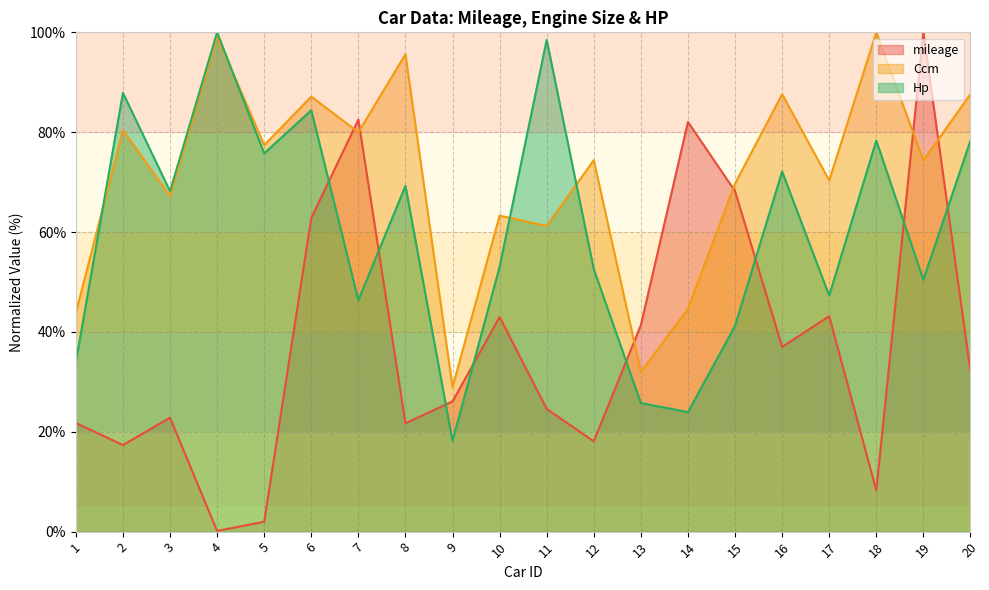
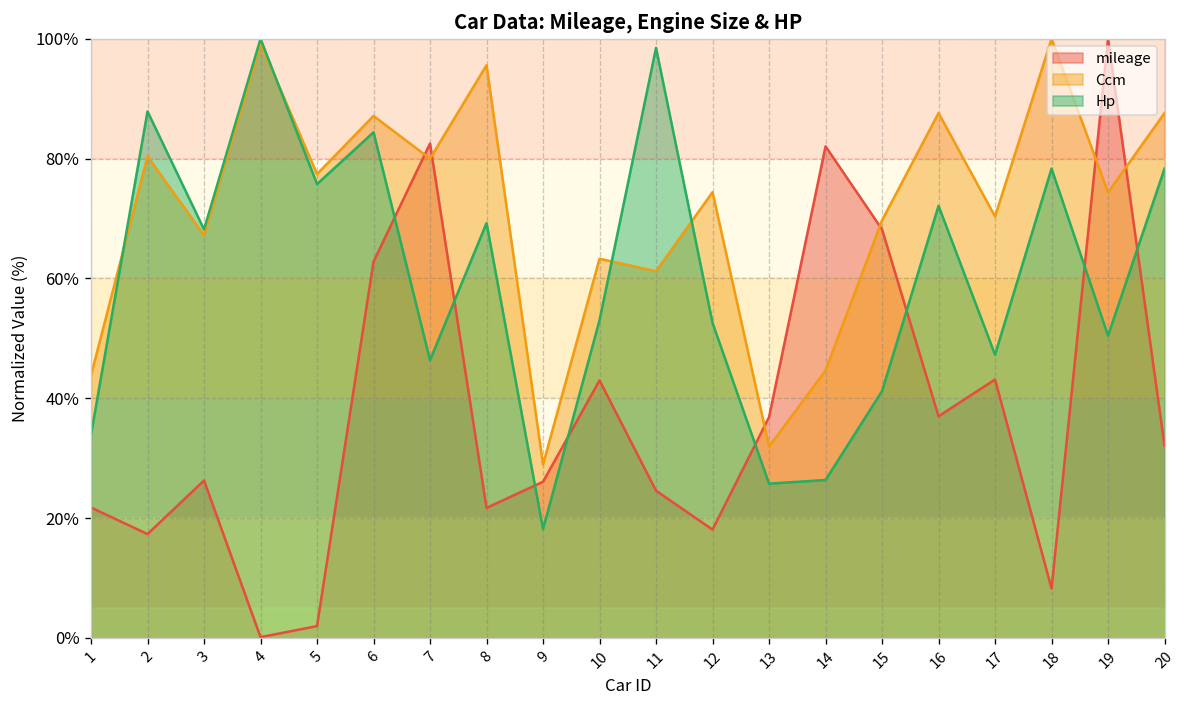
  {
    "mileage": {
      "1": "22%",
      "2": "17%",
-     "3": "23%",
+     "3": "26%",
      "4": "0%",
      "5": "2%",
      "6": "63%",
      "7": "83%",
      "8": "22%",
      "9": "26%",
      "10": "43%",
      "11": "25%",
      "12": "18%",
-     "13": "41%",
+     "13": "37%",
      "14": "82%",
      "15": "68%",
      "16": "37%",
      "17": "43%",
      "18": "8%",
      "19": "100%",
      "20": "32%"
    },
    "Ccm": {
      "1": "44%",
      "2": "80%",
      "3": "67%",
      "4": "99%",
      "5": "77%",
      "6": "87%",
      "7": "80%",
      "8": "96%",
      "9": "29%",
      "10": "63%",
      "11": "61%",
      "12": "74%",
      "13": "32%",
      "14": "45%",
      "15": "70%",
      "16": "88%",
      "17": "70%",
      "18": "100%",
      "19": "74%",
      "20": "88%"
    },
    "Hp": {
      "1": "34%",
      "2": "88%",
      "3": "68%",
      "4": "100%",
      "5": "76%",
      "6": "84%",
      "7": "46%",
      "8": "69%",
      "9": "18%",
      "10": "53%",
      "11": "98%",
      "12": "53%",
      "13": "26%",
-     "14": "24%",
+     "14": "26%",
      "15": "41%",
      "16": "72%",
      "17": "47%",
      "18": "78%",
      "19": "50%",
      "20": "78%"
    }
  }
